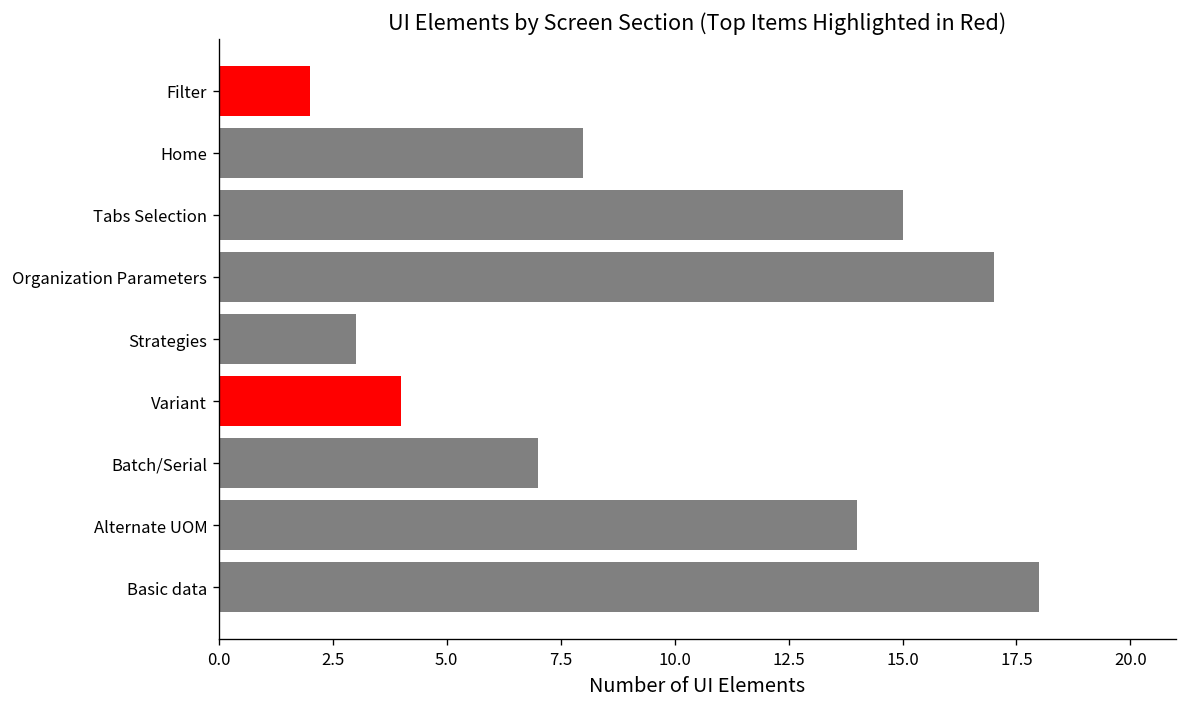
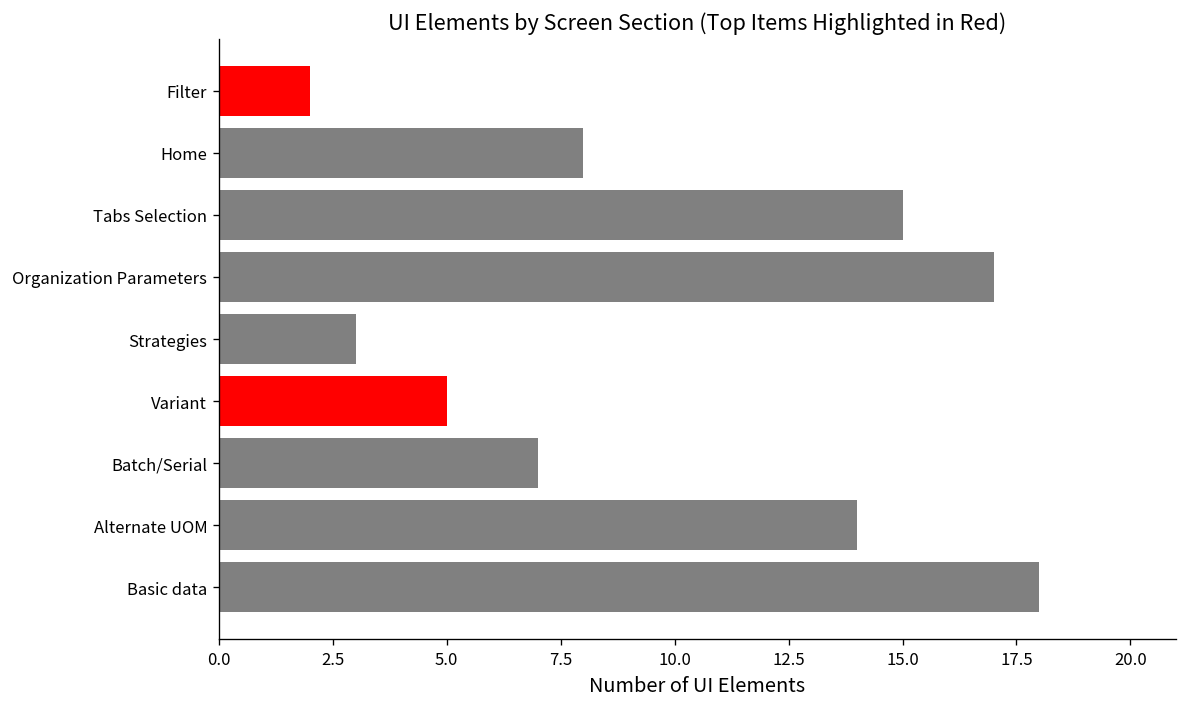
  {
    "Filter": 2,
    "Home": 8,
    "Tabs Selection": 15,
    "Organization Parameters": 17,
    "Strategies": 3,
-   "Variant": 4,
+   "Variant": 5,
    "Batch/Serial": 7,
    "Alternate UOM": 14,
    "Basic data": 18
  }
